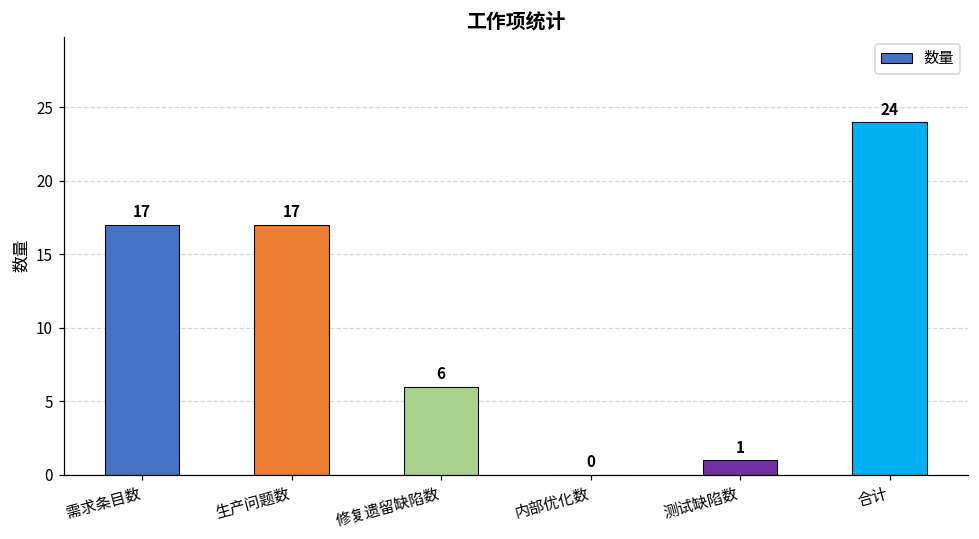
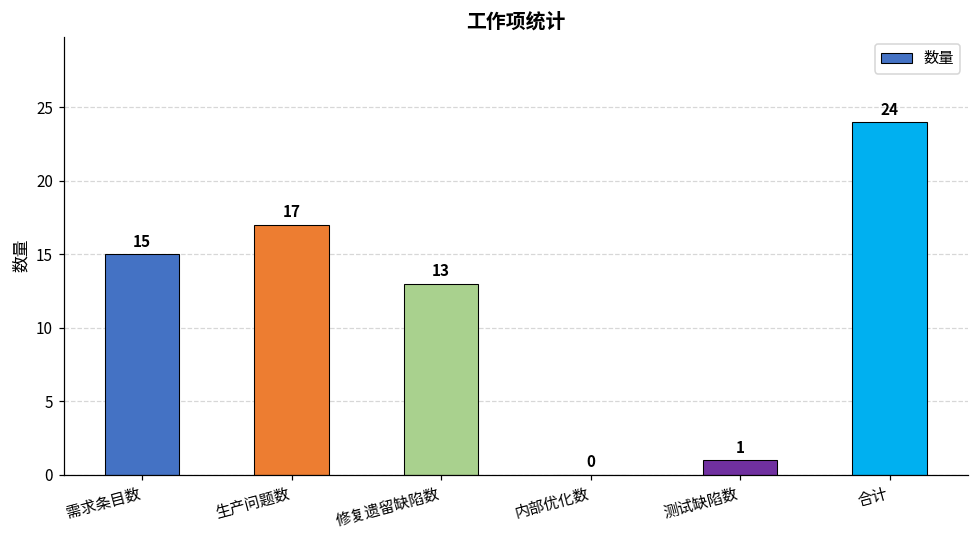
  {
-   "需求条目数": 17,
+   "需求条目数": 15,
    "生产问题数": 17,
-   "修复遗留缺陷数": 6,
+   "修复遗留缺陷数": 13,
    "内部优化数": 0,
    "测试缺陷数": 1,
    "合计": 24
  }
